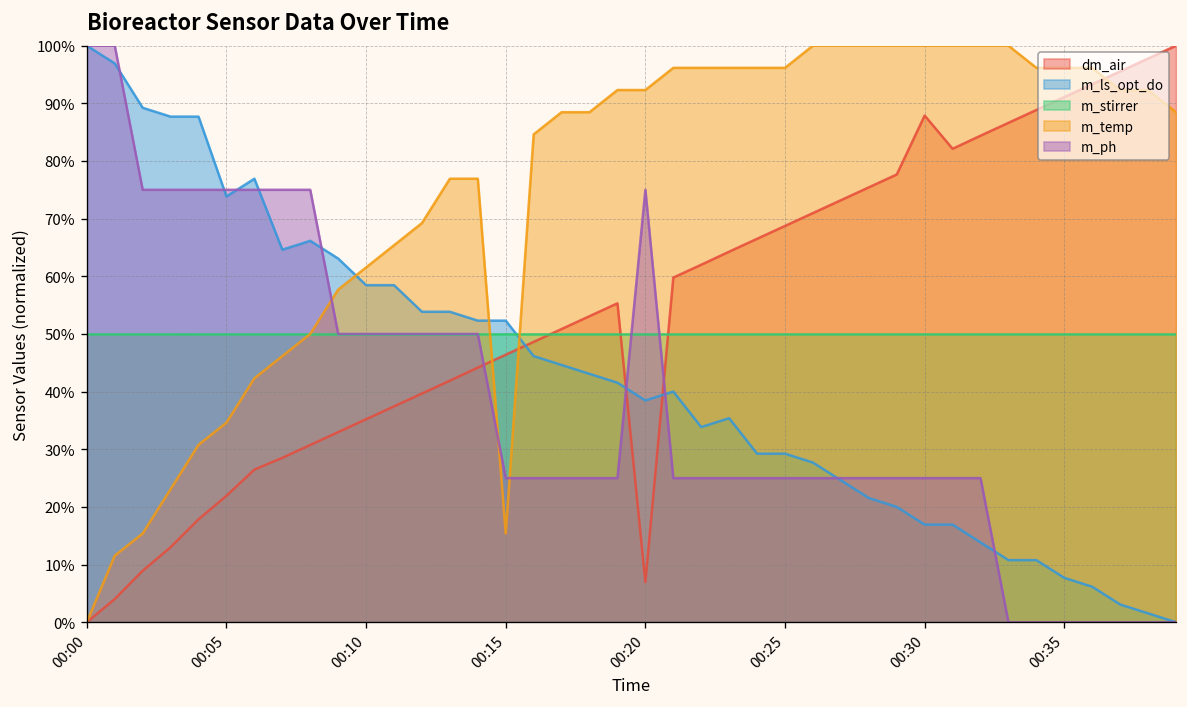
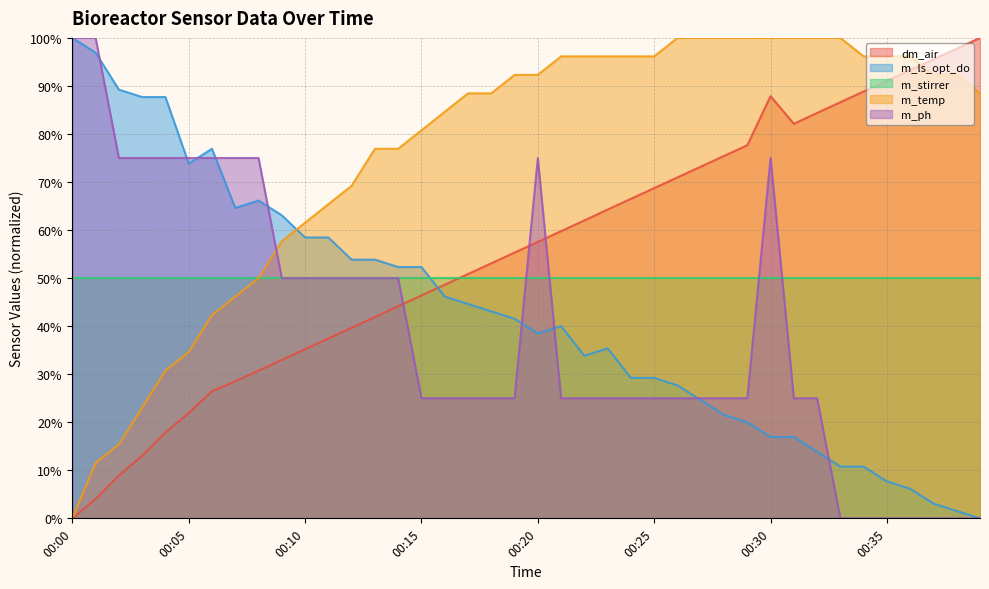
  {
    "dm_air": {
      "00:05": "22%",
      "00:10": "35%",
      "00:15": "46%",
-     "00:20": "7%",
+     "00:20": "58%",
      "00:25": "69%",
      "00:30": "88%"
    },
    "m_ls_opt_do": {
      "00:05": "74%",
      "00:10": "58%",
      "00:15": "52%",
      "00:20": "38%",
      "00:25": "29%",
      "00:30": "17%",
      "00:35": "8%"
    },
    "m_stirrer": {
      "00:00": "50%",
      "00:05": "50%",
      "00:15": "50%",
      "00:20": "50%",
      "00:25": "50%",
      "00:30": "50%",
      "00:35": "50%"
    },
    "m_temp": {
      "00:05": "35%",
      "00:10": "62%",
-     "00:15": "15%",
+     "00:15": "81%",
      "00:20": "92%",
      "00:25": "96%",
      "00:30": "100%"
    },
    "m_ph": {
      "00:05": "75%",
      "00:15": "25%",
      "00:20": "75%",
      "00:25": "25%",
-     "00:30": "25%",
+     "00:30": "75%",
      "00:35": "0%"
    }
  }
